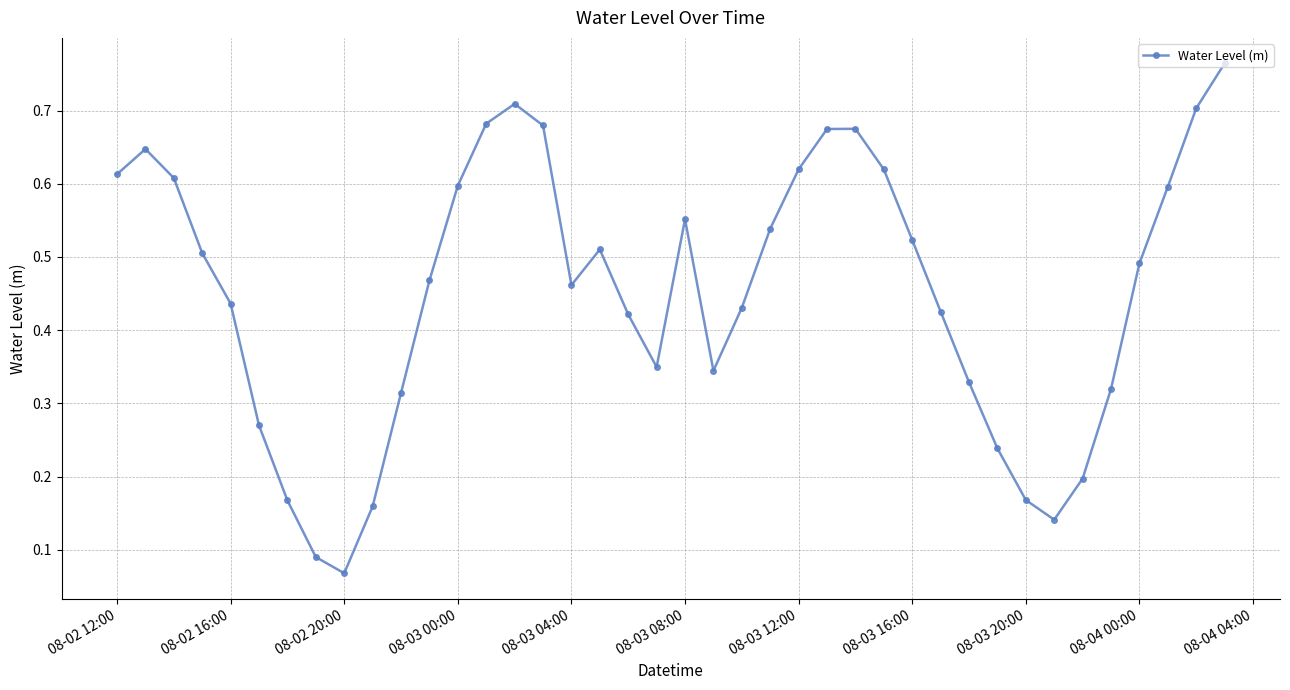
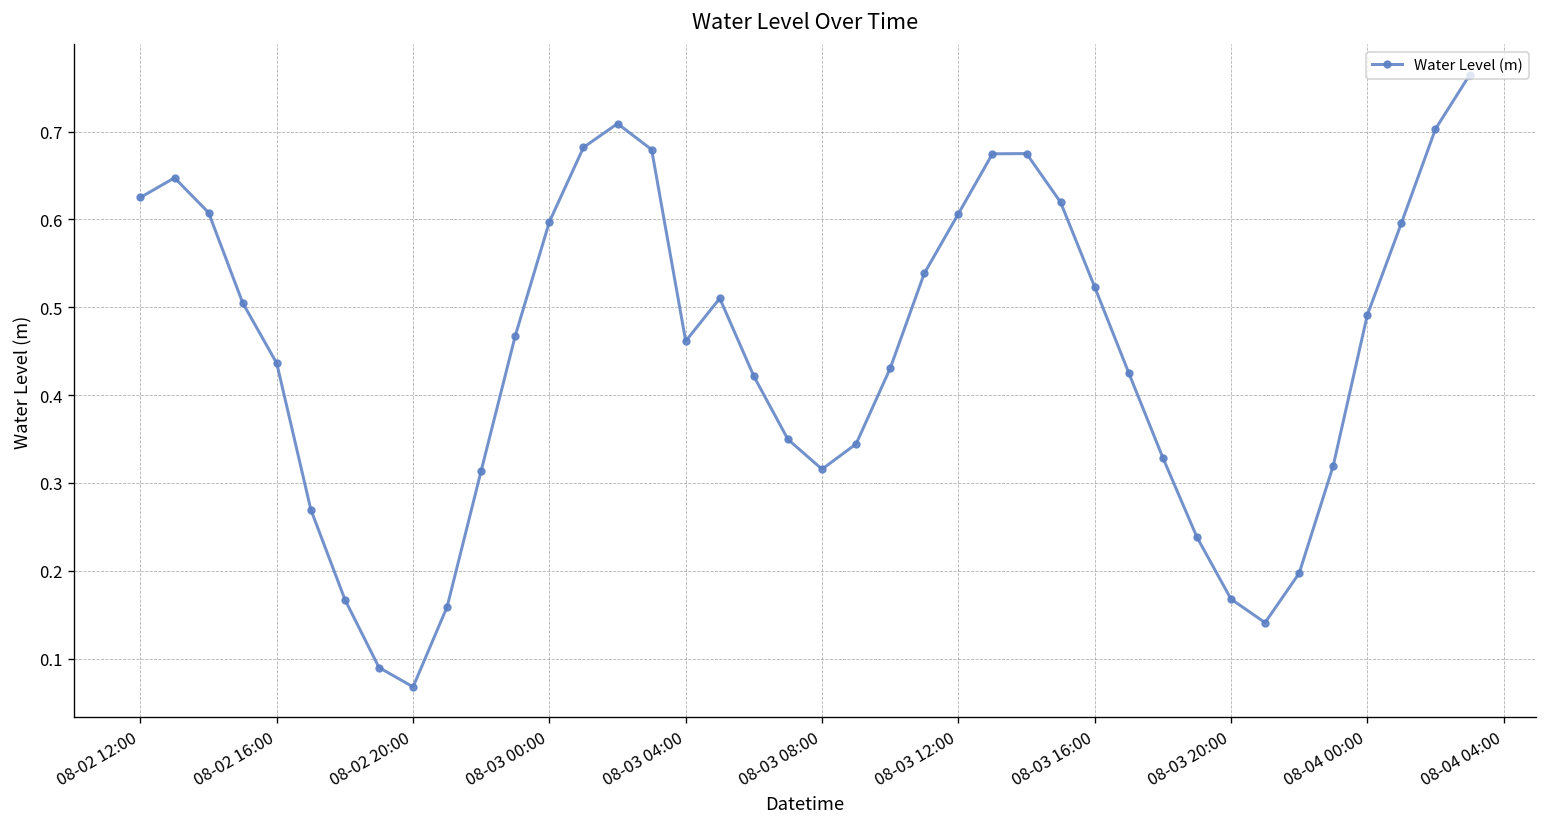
  {
-   "08-02 12:00": 0.61,
+   "08-02 12:00": 0.63,
    "08-02 16:00": 0.44,
    "08-02 20:00": 0.07,
    "08-03 00:00": 0.60,
    "08-03 04:00": 0.46,
-   "08-03 08:00": 0.55,
-   "08-03 12:00": 0.62,
+   "08-03 08:00": 0.32,
+   "08-03 12:00": 0.61,
    "08-03 16:00": 0.52,
    "08-03 20:00": 0.17,
    "08-04 00:00": 0.49
  }
